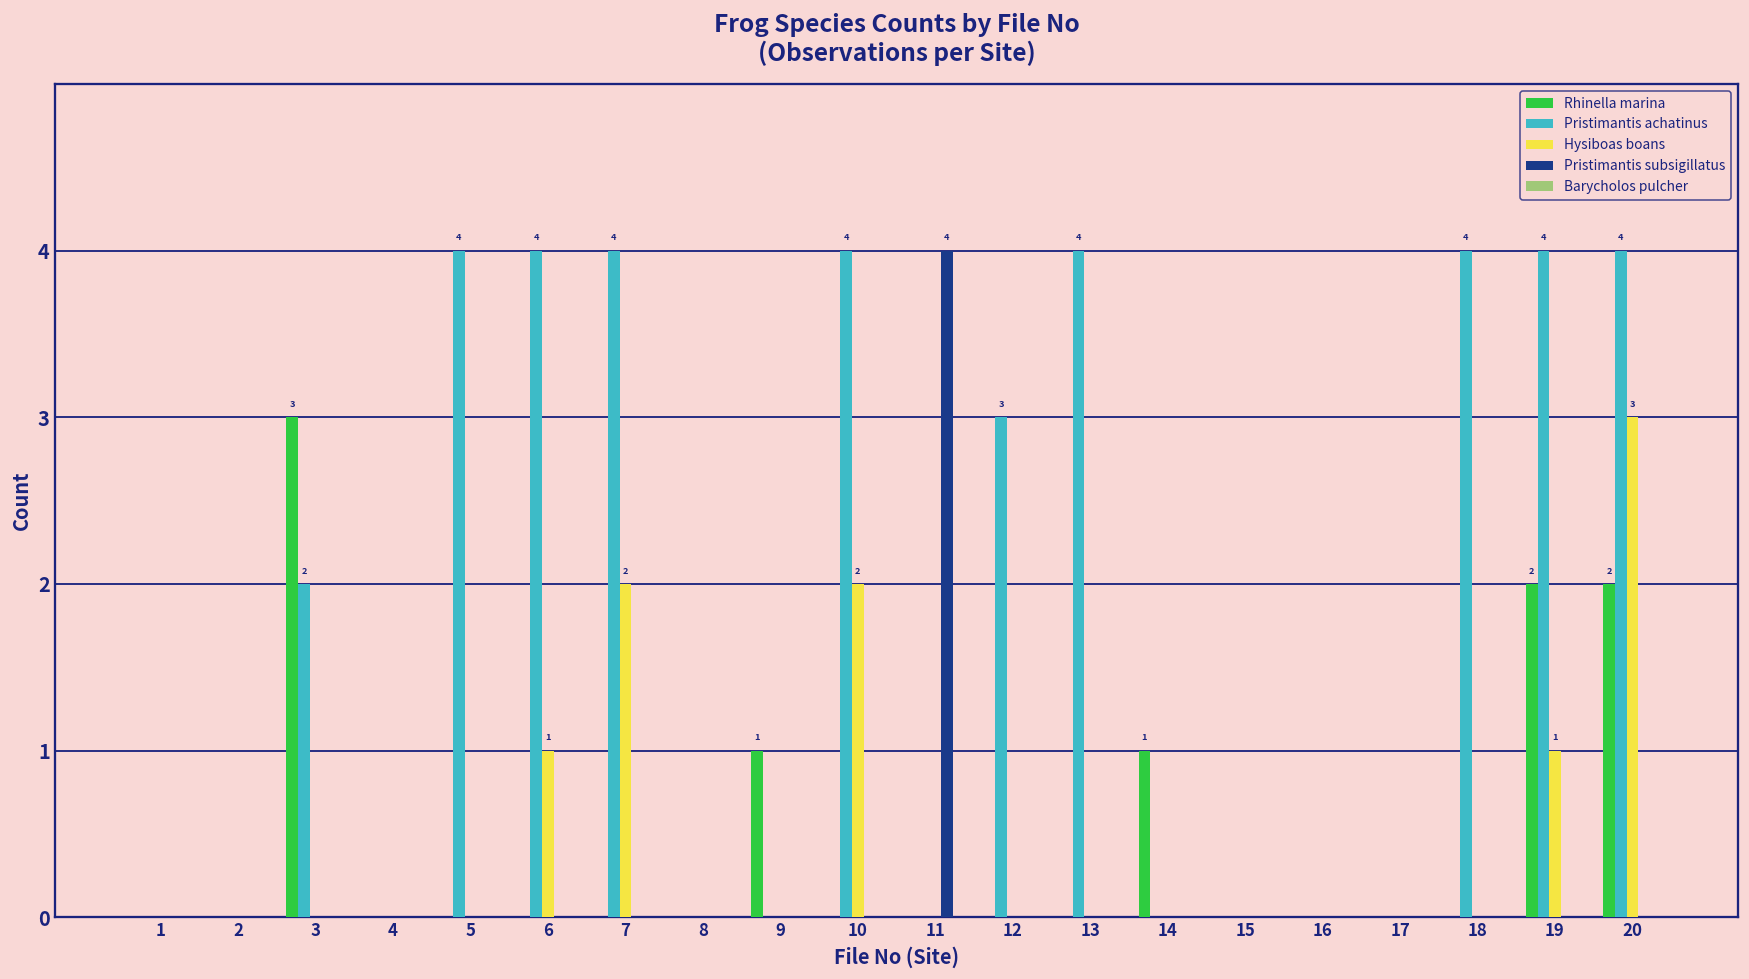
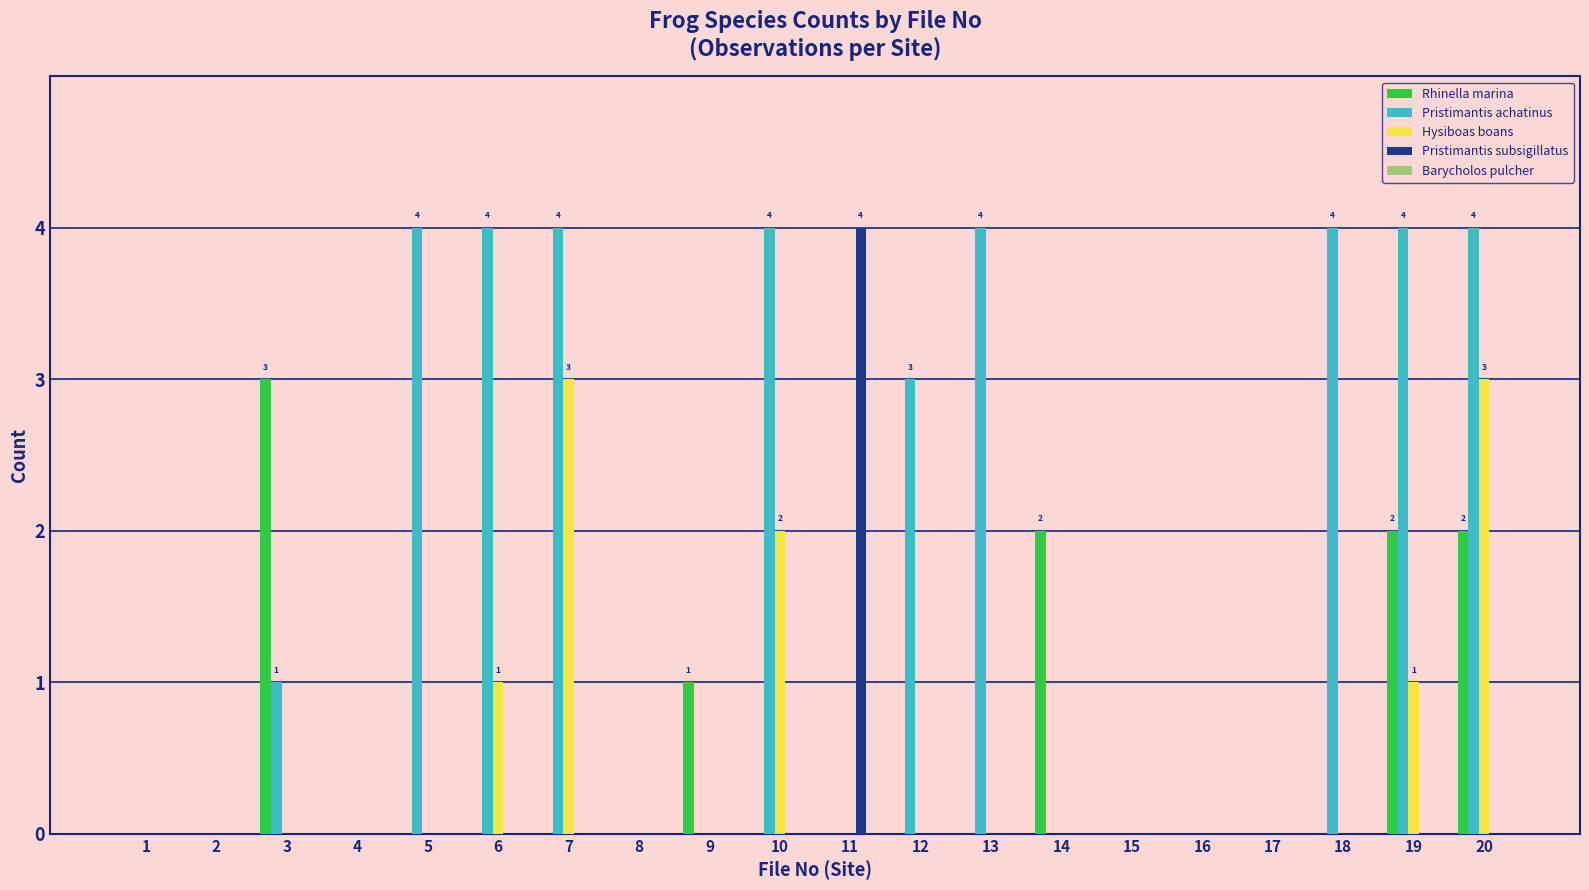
  {
    "Rhinella marina": {
      "3": 3,
      "9": 1,
-     "14": 1,
+     "14": 2,
      "19": 2,
      "20": 2
    },
    "Pristimantis achatinus": {
-     "3": 2,
+     "3": 1,
      "5": 4,
      "6": 4,
      "7": 4,
      "10": 4,
      "12": 3,
      "13": 4,
      "18": 4,
      "19": 4,
      "20": 4
    },
    "Hysiboas boans": {
      "6": 1,
-     "7": 2,
+     "7": 3,
      "10": 2,
      "19": 1,
      "20": 3
    },
    "Pristimantis subsigillatus": {
      "11": 4
    },
    "Barycholos pulcher": {
      "1": 0.00,
      "2": 0.00,
      "3": 0.00,
      "4": 0.00,
      "5": 0.00,
      "6": 0.00,
      "7": 0.00,
      "8": 0.00,
      "9": 0.00,
      "10": 0.00,
      "11": 0.00,
      "12": 0.00,
      "13": 0.00,
      "14": 0.00,
      "15": 0.00,
      "16": 0.00,
      "17": 0.00,
      "18": 0.00,
      "19": 0.00,
      "20": 0.00
    }
  }
